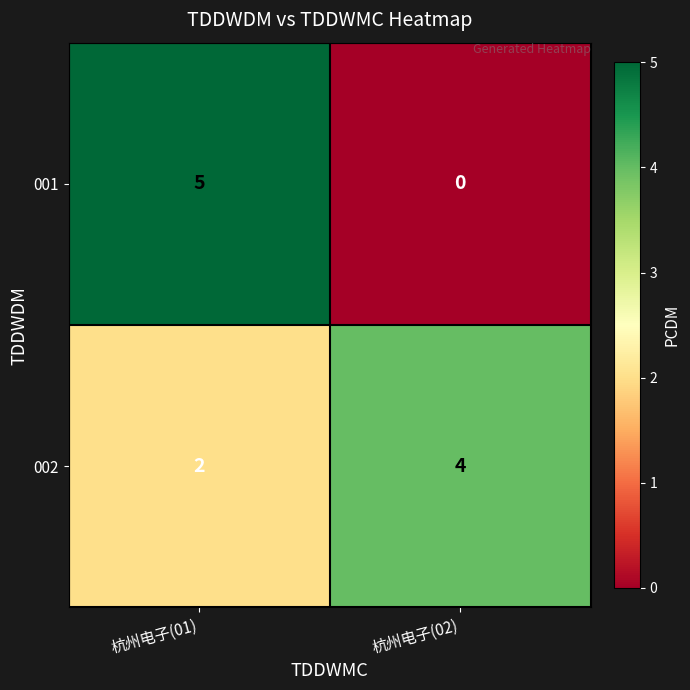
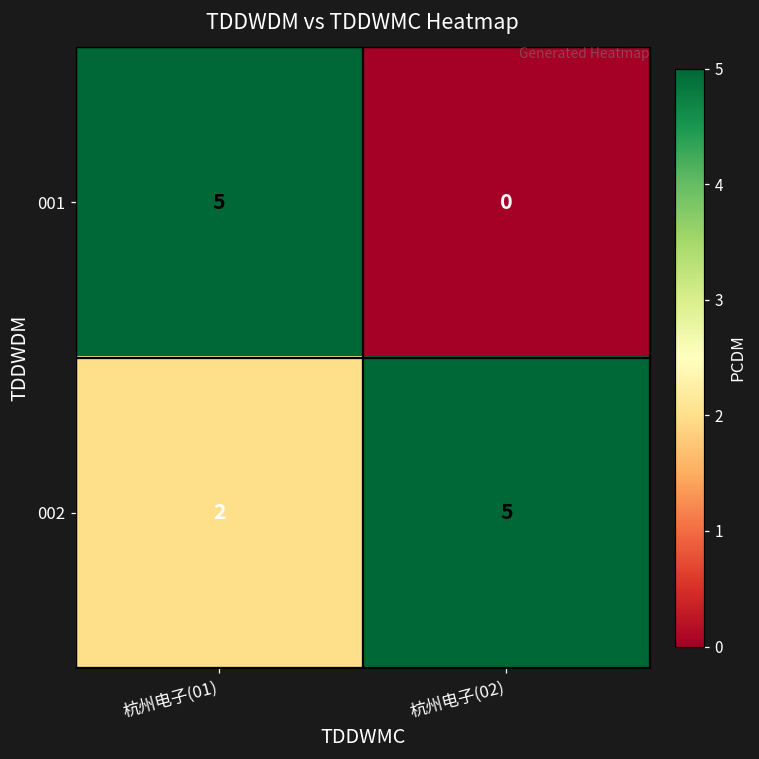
  {
    "001": {
      "杭州电子(01)": 5
    },
    "002": {
      "杭州电子(01)": 2,
-     "杭州电子(02)": 4
+     "杭州电子(02)": 5
    }
  }
